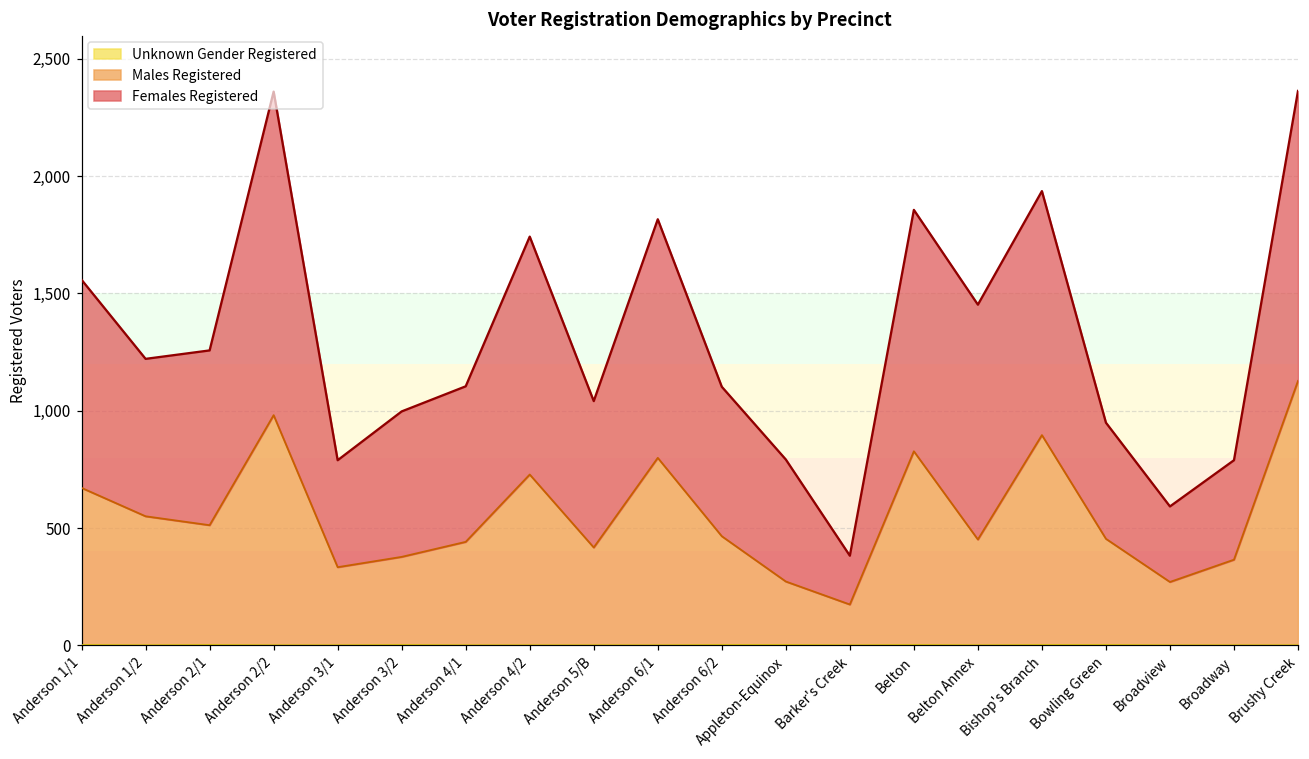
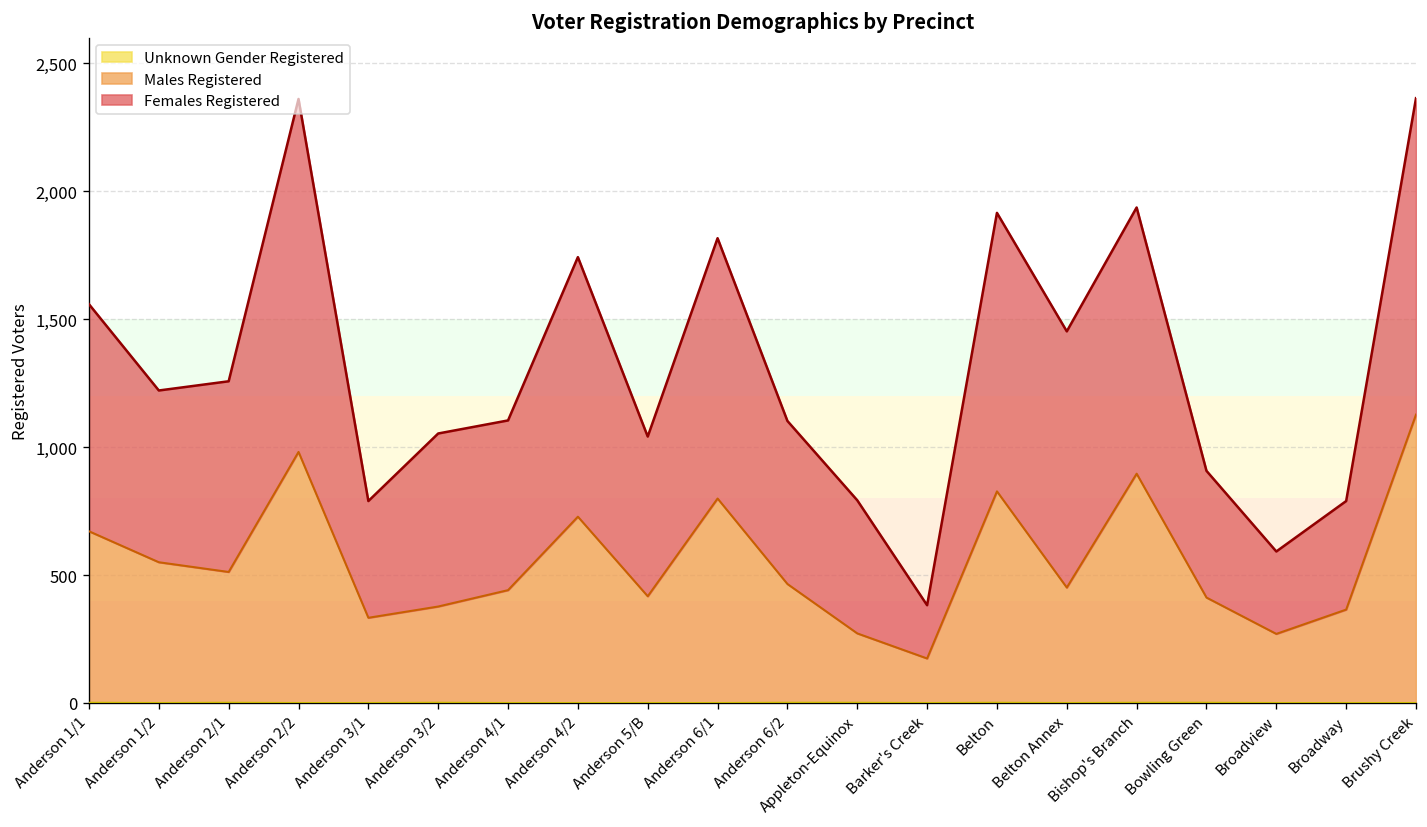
  {
    "Unknown Gender Registered": {
      "Anderson 1/1": "0",
      "Anderson 1/2": "0",
      "Anderson 2/1": "0",
      "Anderson 2/2": "0",
      "Anderson 3/1": "0",
      "Anderson 3/2": "0",
      "Anderson 4/1": "0",
      "Anderson 4/2": "0",
      "Anderson 5/B": "0",
      "Anderson 6/1": "0",
      "Anderson 6/2": "0",
      "Appleton-Equinox": "0",
      "Barker's Creek": "0",
      "Belton": "0",
      "Belton Annex": "0",
      "Bishop's Branch": "0",
      "Bowling Green": "0",
      "Broadview": "0",
      "Broadway": "0",
      "Brushy Creek": "0"
    },
    "Males Registered": {
      "Anderson 1/1": "670",
      "Anderson 1/2": "550",
      "Anderson 2/1": "510",
      "Anderson 2/2": "980",
      "Anderson 3/1": "330",
      "Anderson 3/2": "380",
      "Anderson 4/1": "440",
      "Anderson 4/2": "730",
      "Anderson 5/B": "420",
      "Anderson 6/1": "800",
      "Anderson 6/2": "460",
      "Appleton-Equinox": "270",
      "Barker's Creek": "170",
      "Belton": "830",
      "Belton Annex": "450",
      "Bishop's Branch": "900",
-     "Bowling Green": "450",
+     "Bowling Green": "410",
      "Broadview": "270",
      "Broadway": "370",
      "Brushy Creek": "1,130"
    },
    "Females Registered": {
      "Anderson 1/1": "890",
      "Anderson 1/2": "670",
      "Anderson 2/1": "750",
      "Anderson 3/1": "460",
-     "Anderson 3/2": "620",
+     "Anderson 3/2": "680",
      "Anderson 4/1": "660",
      "Anderson 4/2": "1,010",
      "Anderson 5/B": "620",
      "Anderson 6/1": "1,020",
      "Anderson 6/2": "640",
      "Appleton-Equinox": "520",
      "Barker's Creek": "210",
-     "Belton": "1,030",
+     "Belton": "1,090",
      "Belton Annex": "1,000",
      "Bishop's Branch": "1,040",
      "Bowling Green": "500",
      "Broadview": "320",
      "Broadway": "420",
      "Brushy Creek": "1,240"
    }
  }
